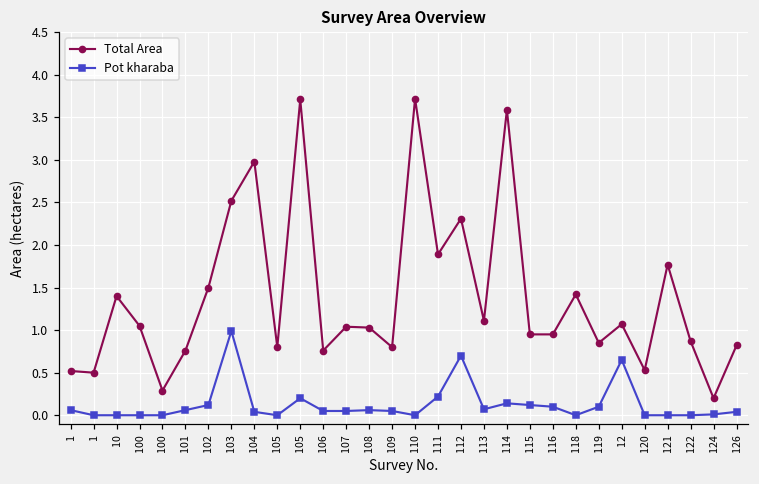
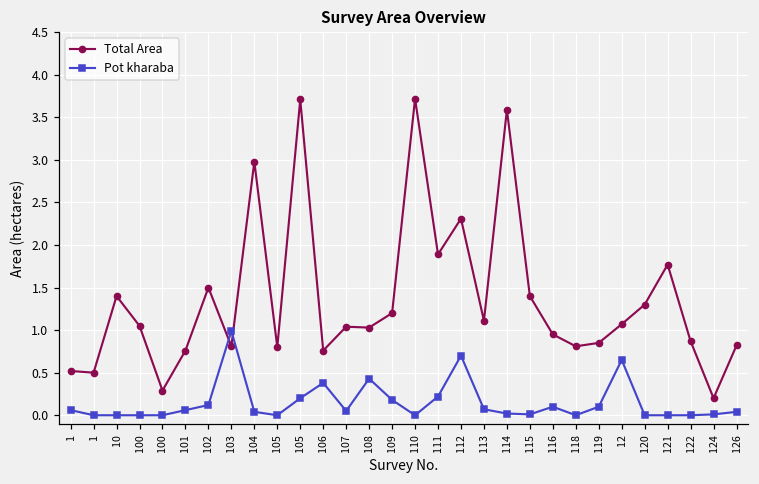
  {
    "Total Area": {
      "10": 1.4,
      "101": 0.8,
      "102": 1.5,
-     "103": 2.5,
+     "103": 0.8,
      "104": 3.0,
      "106": 0.8,
      "107": 1.0,
      "108": 1.0,
-     "109": 0.8,
+     "109": 1.2,
      "110": 3.7,
      "111": 1.9,
      "112": 2.3,
      "113": 1.1,
      "114": 3.6,
-     "115": 1.0,
+     "115": 1.4,
      "116": 1.0,
-     "118": 1.4,
+     "118": 0.8,
      "119": 0.9,
      "12": 1.1,
-     "120": 0.5,
+     "120": 1.3,
      "121": 1.8,
      "122": 0.9,
      "124": 0.2,
      "126": 0.8
    },
    "Pot kharaba": {
      "10": 0.0,
      "101": 0.1,
      "102": 0.1,
      "103": 1.0,
      "104": 0.0,
-     "106": 0.1,
+     "106": 0.4,
      "107": 0.1,
-     "108": 0.1,
-     "109": 0.1,
+     "108": 0.4,
+     "109": 0.2,
      "110": 0.0,
      "111": 0.2,
      "112": 0.7,
      "113": 0.1,
-     "114": 0.1,
-     "115": 0.1,
+     "114": 0.0,
+     "115": 0.0,
      "116": 0.1,
      "118": 0.0,
      "119": 0.1,
      "12": 0.7,
      "120": 0.0,
      "121": 0.0,
      "122": 0.0,
      "124": 0.0,
      "126": 0.0
    }
  }
